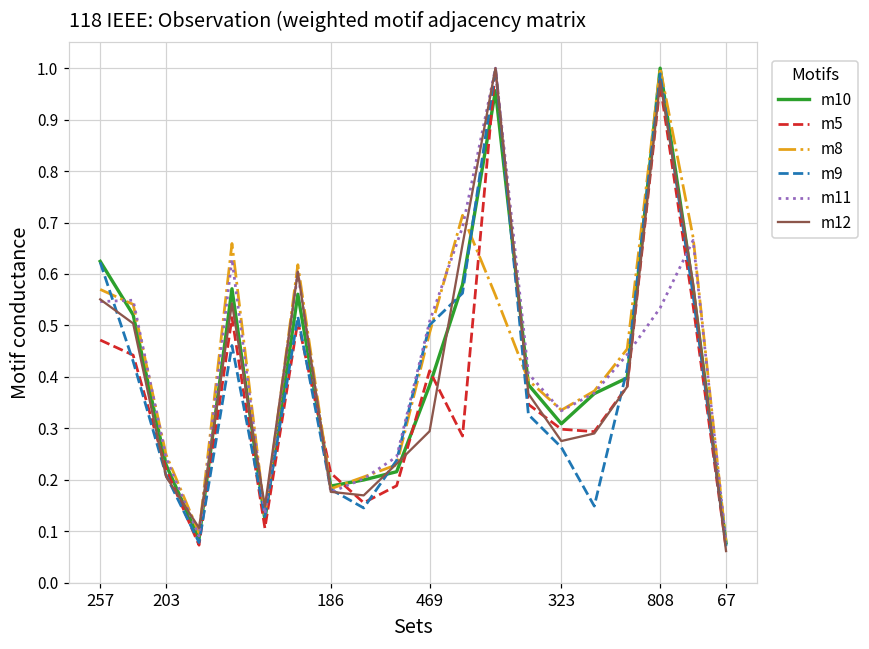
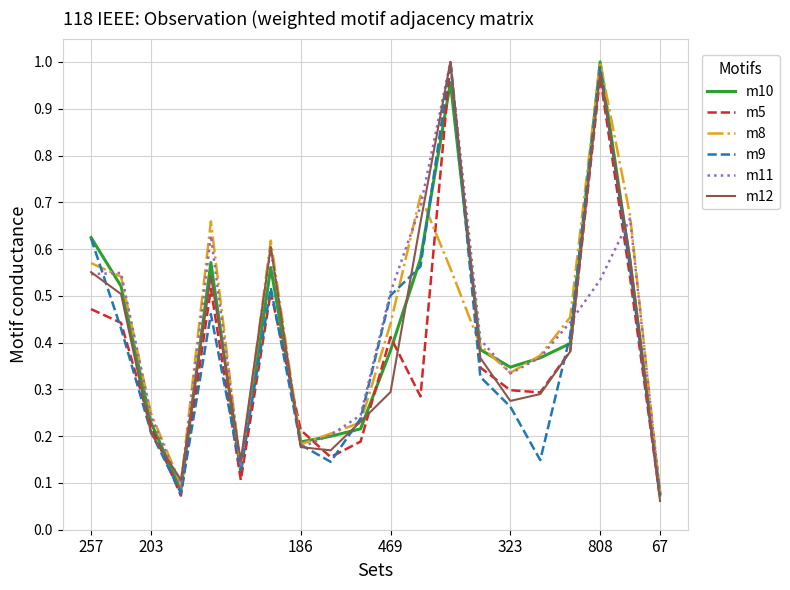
  {
    "m10": {
      "203": 0.23,
      "469": 0.38,
-     "323": 0.31
+     "323": 0.35
    },
    "m5": {
      "257": 0.47,
      "203": 0.22,
      "186": 0.21,
      "469": 0.41,
      "323": 0.30,
      "808": 0.97
    },
    "m8": {
      "257": 0.57,
      "203": 0.25,
-     "469": 0.49
+     "469": 0.44
    },
    "m9": {
      "469": 0.50,
      "323": 0.26,
      "808": 0.99
    },
    "m11": {
      "203": 0.24,
      "469": 0.51,
      "808": 0.53
    },
    "m12": {
      "469": 0.29,
      "323": 0.28,
      "808": 0.97,
      "67": 0.06
    }
  }
